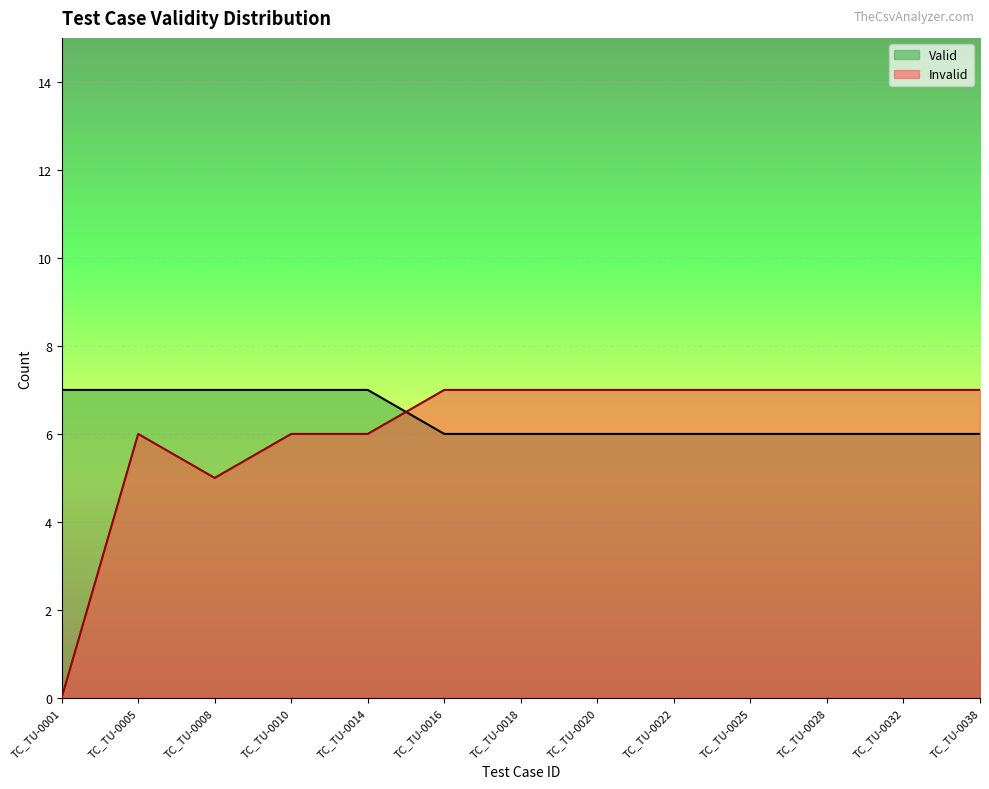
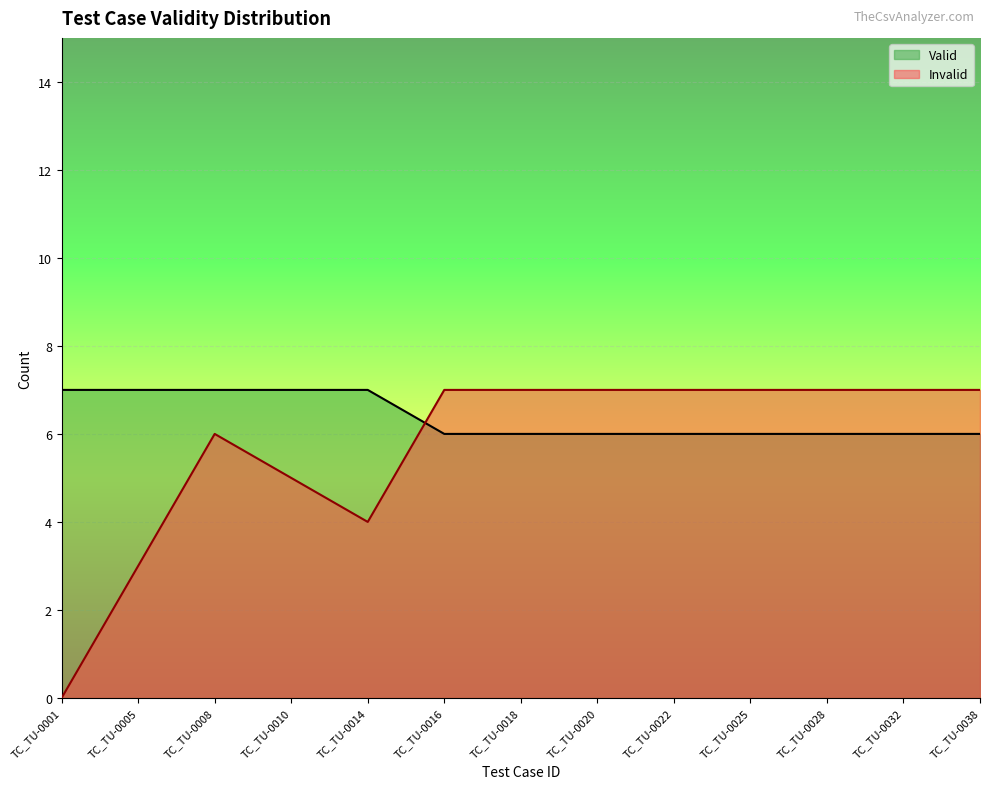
  {
    "Valid": {
      "TC_TU-0001": 7,
      "TC_TU-0005": 7,
      "TC_TU-0008": 7,
      "TC_TU-0010": 7,
      "TC_TU-0014": 7,
      "TC_TU-0016": 6,
      "TC_TU-0018": 6,
      "TC_TU-0020": 6,
      "TC_TU-0022": 6,
      "TC_TU-0025": 6,
      "TC_TU-0028": 6,
      "TC_TU-0032": 6,
      "TC_TU-0038": 6
    },
    "Invalid": {
      "TC_TU-0001": 0,
-     "TC_TU-0005": 6,
-     "TC_TU-0008": 5,
-     "TC_TU-0010": 6,
-     "TC_TU-0014": 6,
+     "TC_TU-0005": 3,
+     "TC_TU-0008": 6,
+     "TC_TU-0010": 5,
+     "TC_TU-0014": 4,
      "TC_TU-0016": 7,
      "TC_TU-0018": 7,
      "TC_TU-0020": 7,
      "TC_TU-0022": 7,
      "TC_TU-0025": 7,
      "TC_TU-0028": 7,
      "TC_TU-0032": 7,
      "TC_TU-0038": 7
    }
  }
